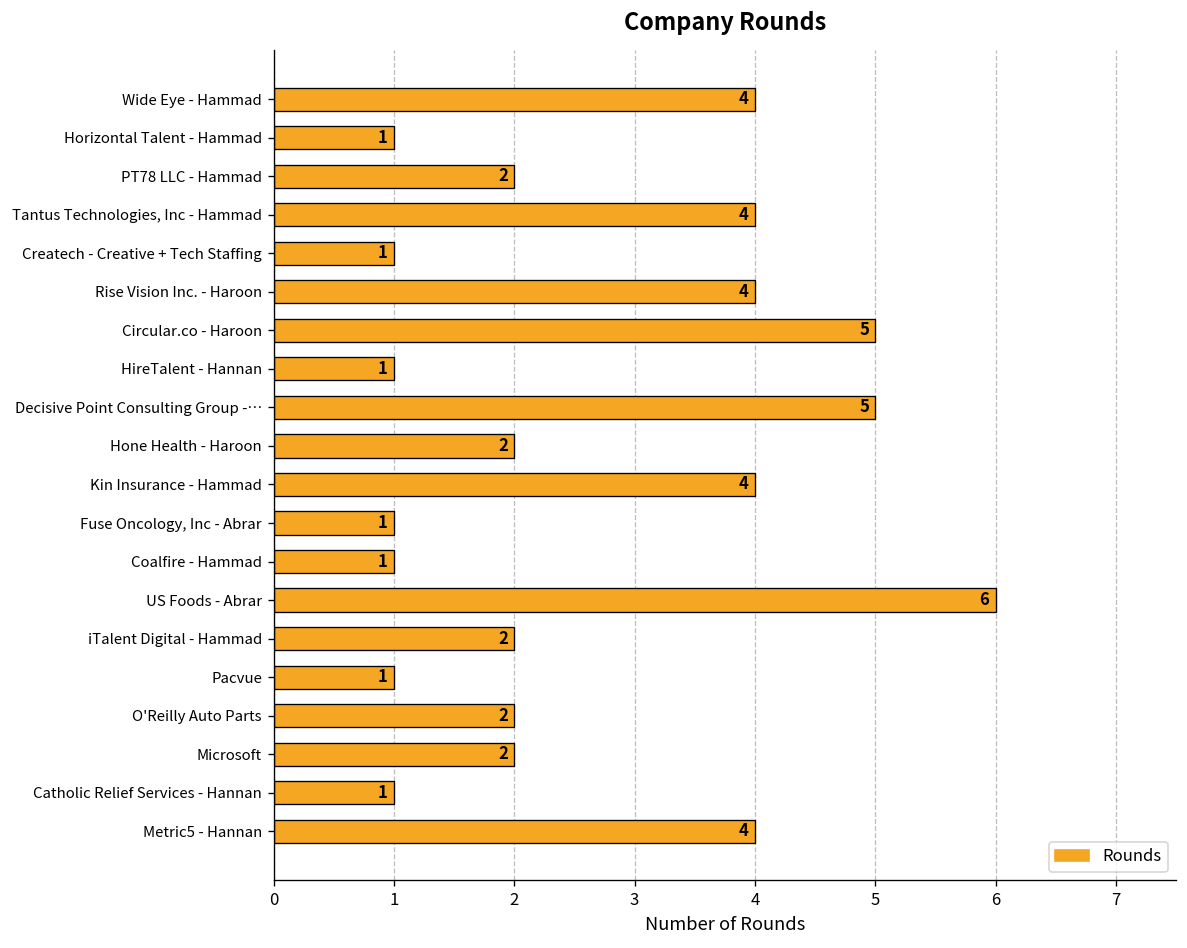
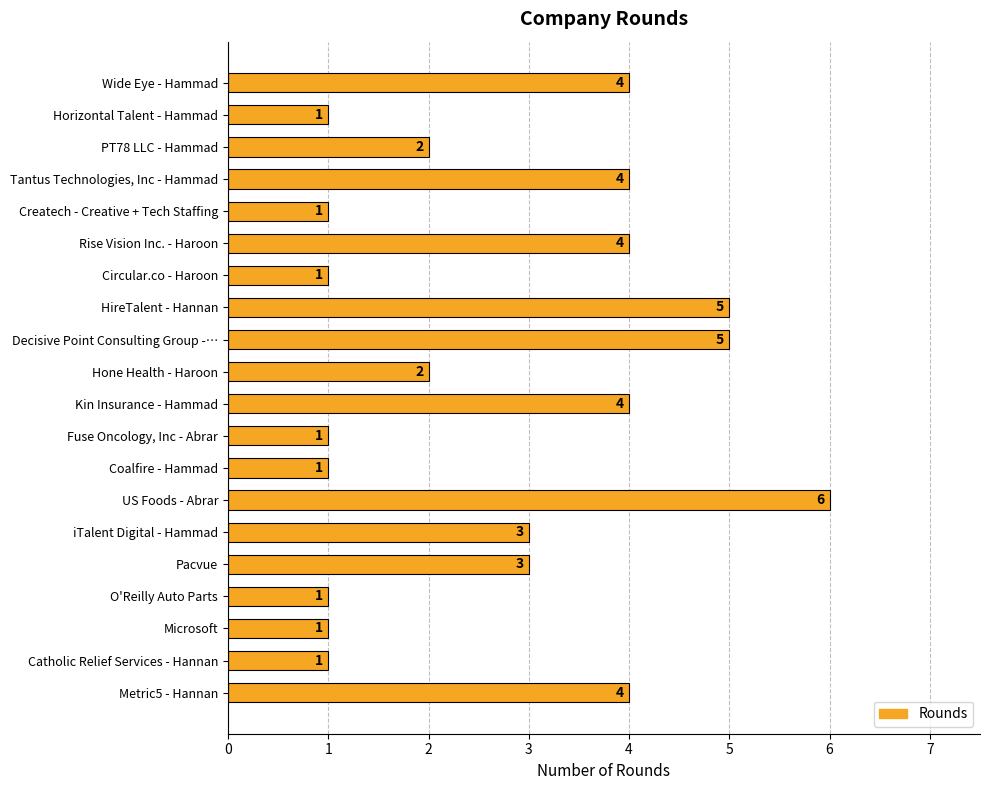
  {
    "Wide Eye - Hammad": 4,
    "Horizontal Talent - Hammad": 1,
    "PT78 LLC - Hammad": 2,
    "Tantus Technologies, Inc - Hammad": 4,
    "Createch - Creative + Tech Staffing": 1,
    "Rise Vision Inc. - Haroon": 4,
-   "Circular.co - Haroon": 5,
-   "HireTalent - Hannan": 1,
+   "Circular.co - Haroon": 1,
+   "HireTalent - Hannan": 5,
    "Decisive Point Consulting Group -…": 5,
    "Hone Health - Haroon": 2,
    "Kin Insurance - Hammad": 4,
    "Fuse Oncology, Inc - Abrar": 1,
    "Coalfire - Hammad": 1,
    "US Foods - Abrar": 6,
-   "iTalent Digital - Hammad": 2,
-   "Pacvue": 1,
-   "O'Reilly Auto Parts": 2,
-   "Microsoft": 2,
+   "iTalent Digital - Hammad": 3,
+   "Pacvue": 3,
+   "O'Reilly Auto Parts": 1,
+   "Microsoft": 1,
    "Catholic Relief Services - Hannan": 1,
    "Metric5 - Hannan": 4
  }
